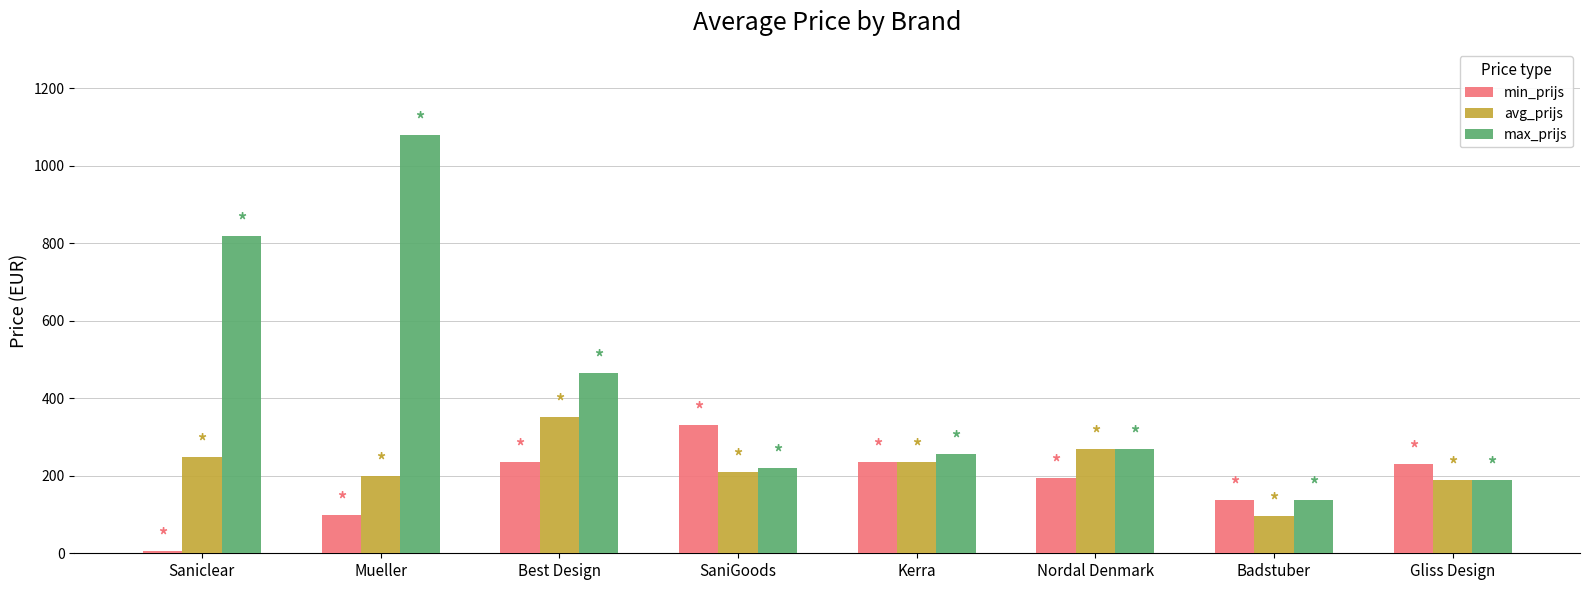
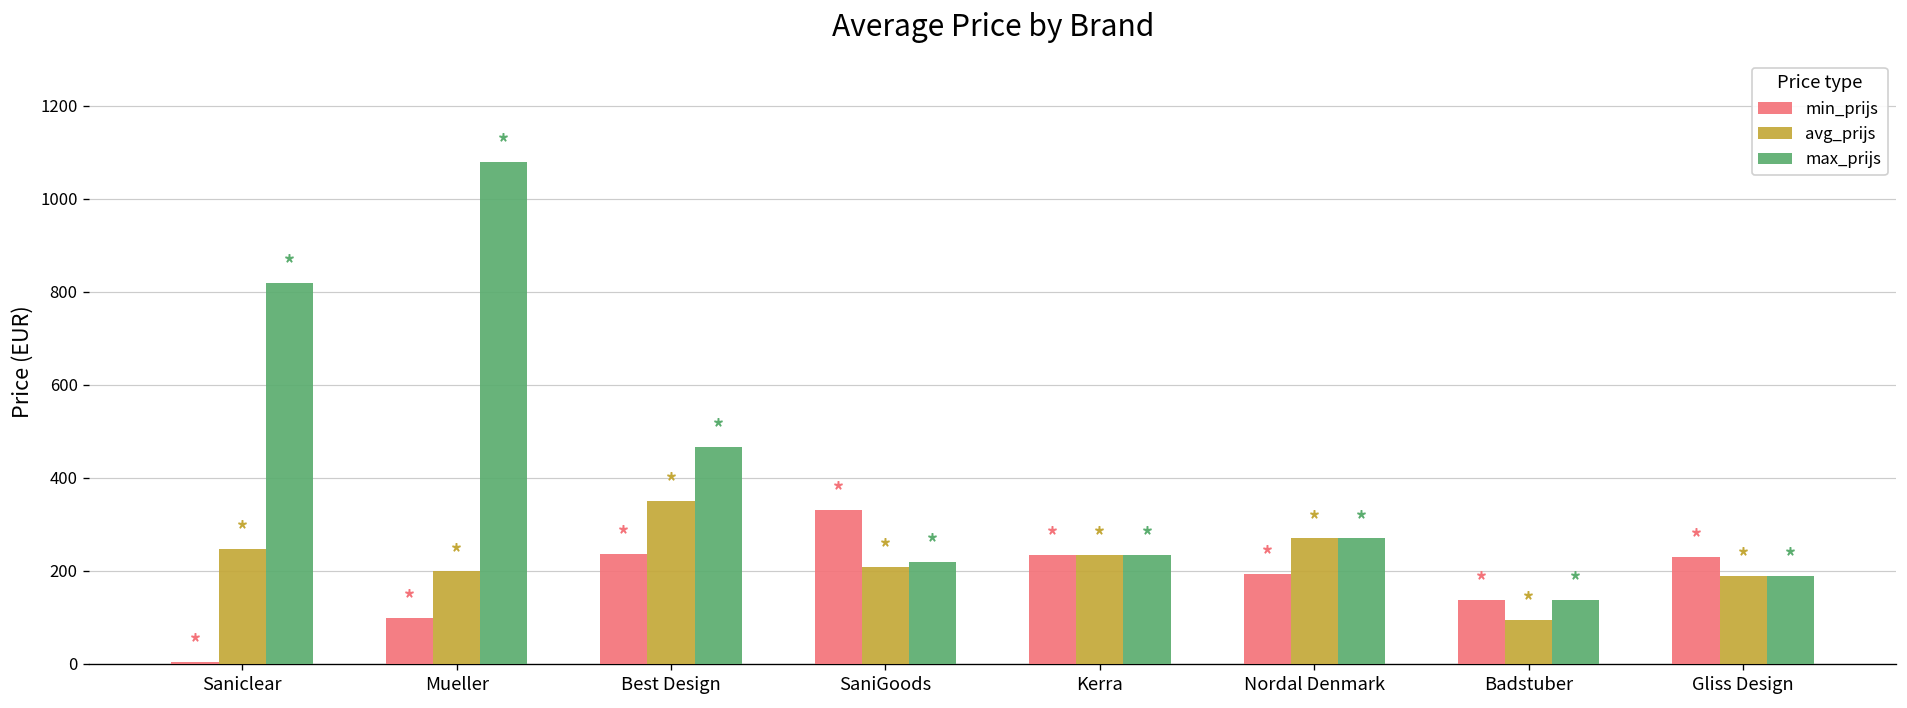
  {
    "min_prijs": {
      "Mueller": 100,
      "Best Design": 240,
      "SaniGoods": 330,
      "Kerra": 230,
      "Nordal Denmark": 190,
      "Badstuber": 140,
      "Gliss Design": 230
    },
    "avg_prijs": {
      "Saniclear": 250,
      "Mueller": 200,
      "Best Design": 350,
      "SaniGoods": 210,
      "Kerra": 230,
      "Nordal Denmark": 270,
      "Badstuber": 100,
      "Gliss Design": 190
    },
    "max_prijs": {
      "Saniclear": 820,
      "Mueller": 1080,
      "Best Design": 470,
      "SaniGoods": 220,
-     "Kerra": 260,
+     "Kerra": 230,
      "Nordal Denmark": 270,
      "Badstuber": 140,
      "Gliss Design": 190
    }
  }
